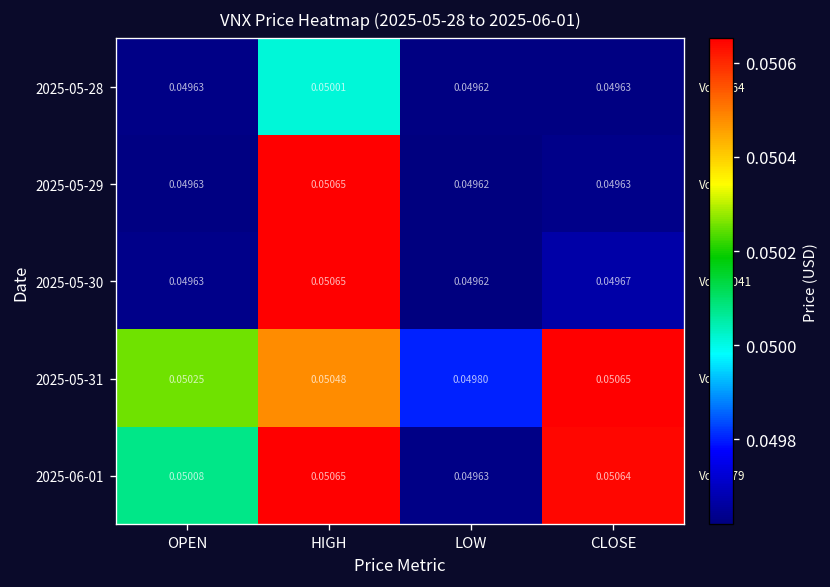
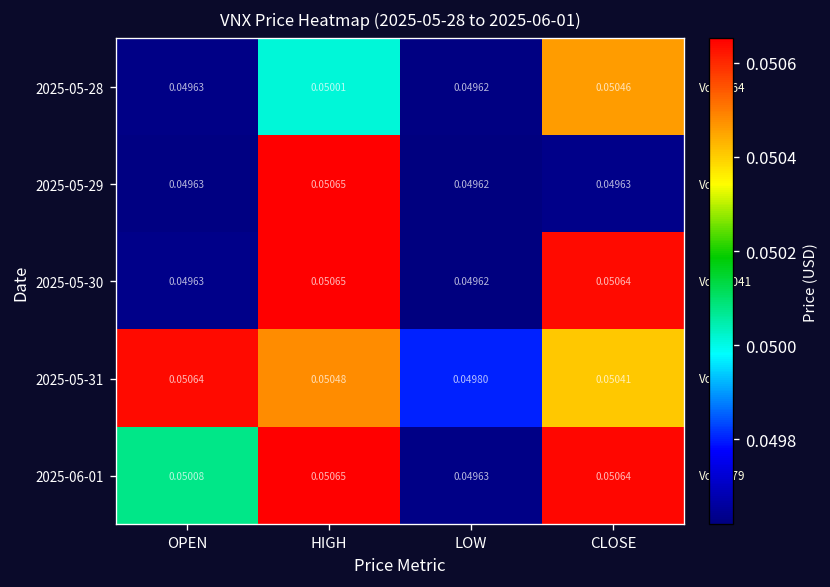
  {
    "2025-05-28": {
      "OPEN": 0.04963,
      "HIGH": 0.05001,
      "LOW": 0.04962,
-     "CLOSE": 0.04963
+     "CLOSE": 0.05046
    },
    "2025-05-29": {
      "OPEN": 0.04963,
      "HIGH": 0.05065,
      "LOW": 0.04962,
      "CLOSE": 0.04963
    },
    "2025-05-30": {
      "OPEN": 0.04963,
      "HIGH": 0.05065,
      "LOW": 0.04962,
-     "CLOSE": 0.04967
+     "CLOSE": 0.05064
    },
    "2025-05-31": {
-     "OPEN": 0.05025,
+     "OPEN": 0.05064,
      "HIGH": 0.05048,
      "LOW": 0.04980,
-     "CLOSE": 0.05065
+     "CLOSE": 0.05041
    },
    "2025-06-01": {
      "OPEN": 0.05008,
      "HIGH": 0.05065,
      "LOW": 0.04963,
      "CLOSE": 0.05064
    }
  }
